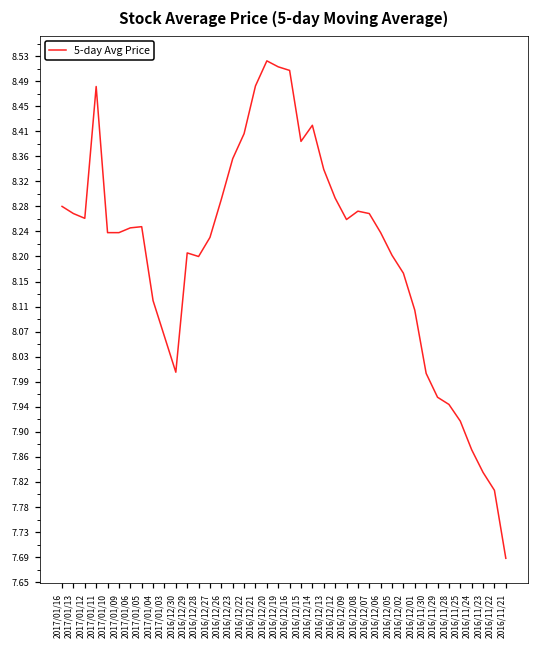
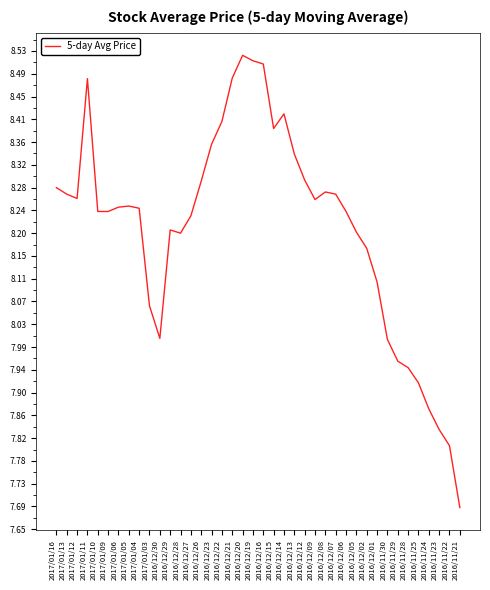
  {
    "2017/01/16": 8.28,
    "2017/01/13": 8.27,
    "2017/01/12": 8.26,
    "2017/01/11": 8.48,
    "2017/01/10": 8.24,
    "2017/01/09": 8.24,
    "2017/01/06": 8.24,
    "2017/01/05": 8.25,
-   "2017/01/04": 8.12,
+   "2017/01/04": 8.24,
    "2017/01/03": 8.06,
    "2016/12/30": 8.00,
    "2016/12/29": 8.20,
    "2016/12/28": 8.20,
    "2016/12/27": 8.23,
    "2016/12/26": 8.29,
    "2016/12/23": 8.36,
    "2016/12/22": 8.40,
    "2016/12/21": 8.48,
    "2016/12/20": 8.52,
    "2016/12/19": 8.51,
    "2016/12/16": 8.51,
    "2016/12/15": 8.39,
    "2016/12/14": 8.42,
    "2016/12/13": 8.34,
    "2016/12/12": 8.29,
    "2016/12/09": 8.26,
    "2016/12/08": 8.27,
    "2016/12/07": 8.27,
    "2016/12/06": 8.24,
    "2016/12/05": 8.20,
    "2016/12/02": 8.17,
    "2016/12/01": 8.11,
    "2016/11/30": 8.00,
    "2016/11/29": 7.96,
    "2016/11/28": 7.95,
    "2016/11/25": 7.92,
    "2016/11/24": 7.87,
    "2016/11/23": 7.83,
    "2016/11/22": 7.80,
    "2016/11/21": 7.69
  }
